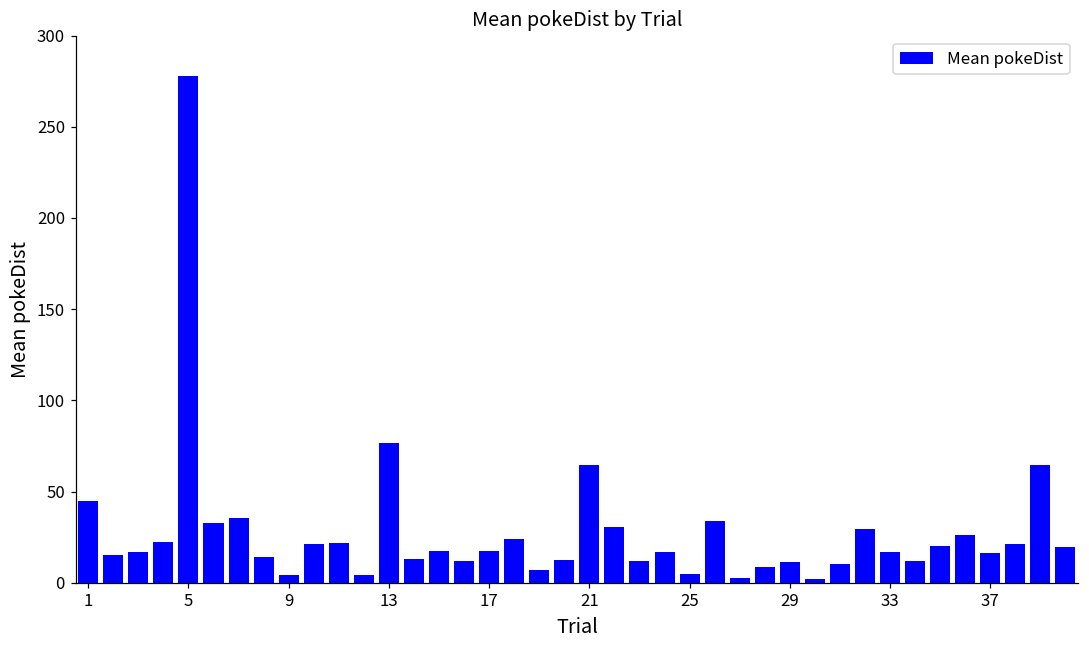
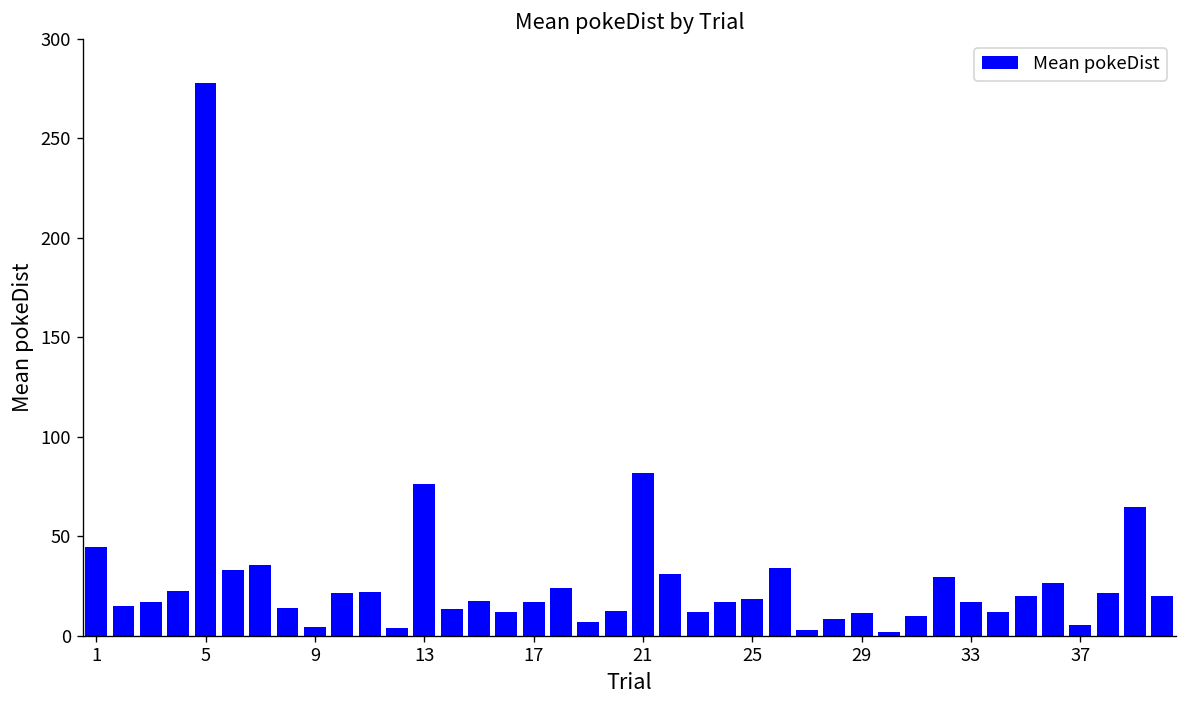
  {
    "1": 45,
    "5": 278,
    "9": 4,
    "13": 76,
    "17": 17,
-   "21": 64,
-   "25": 5,
+   "21": 82,
+   "25": 19,
    "29": 11,
    "33": 17,
-   "37": 16
+   "37": 5
  }
